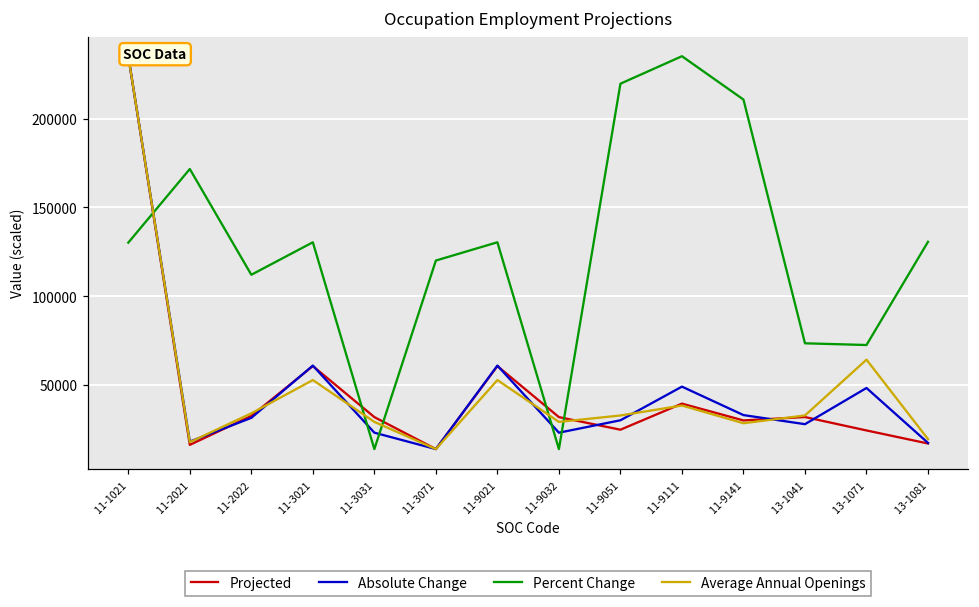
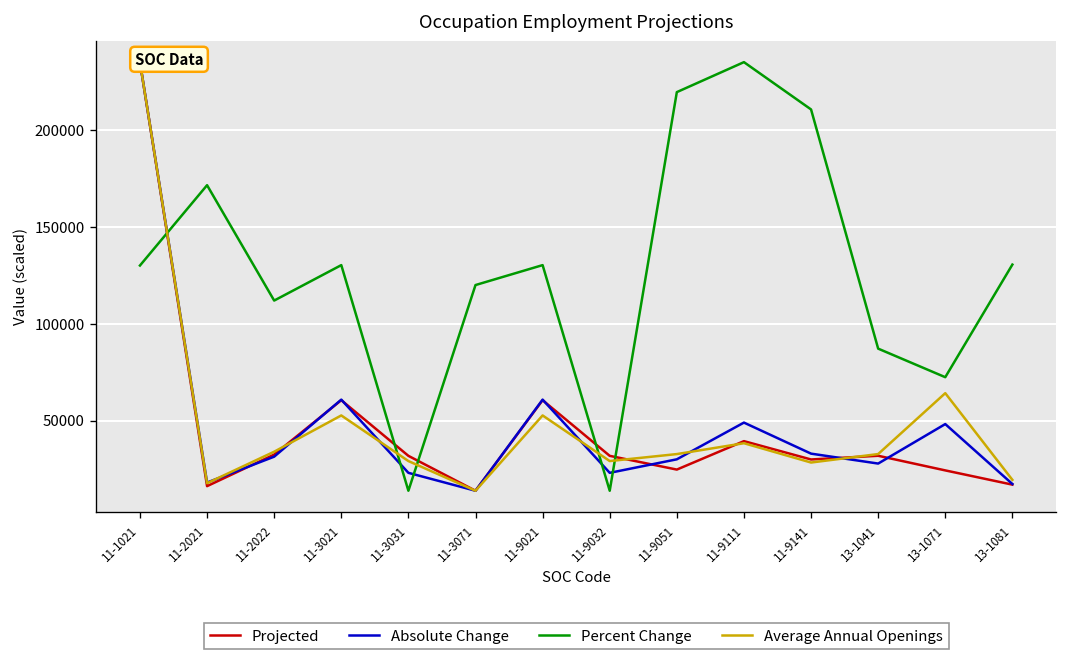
  {
    "Projected": {
      "11-3031": 32000,
      "11-9032": 32000,
      "11-9051": 25000,
      "13-1071": 24000
    },
    "Absolute Change": {
      "11-3031": 23000,
      "11-9032": 23000,
      "11-9051": 30000,
      "11-9111": 49000,
      "11-9141": 33000,
      "13-1041": 28000,
      "13-1071": 48000
    },
    "Percent Change": {
      "11-1021": 130000,
      "11-2021": 172000,
      "11-2022": 112000,
      "11-3021": 130000,
      "11-3031": 14000,
      "11-3071": 120000,
      "11-9021": 130000,
      "11-9032": 14000,
      "11-9051": 220000,
      "11-9111": 235000,
      "11-9141": 211000,
-     "13-1041": 73000,
+     "13-1041": 87000,
      "13-1071": 72000,
      "13-1081": 131000
    },
    "Average Annual Openings": {
      "11-3021": 53000,
      "11-3031": 29000,
      "11-9021": 53000,
      "11-9032": 29000,
      "11-9051": 33000,
      "13-1071": 64000,
      "13-1081": 19000
    }
  }
